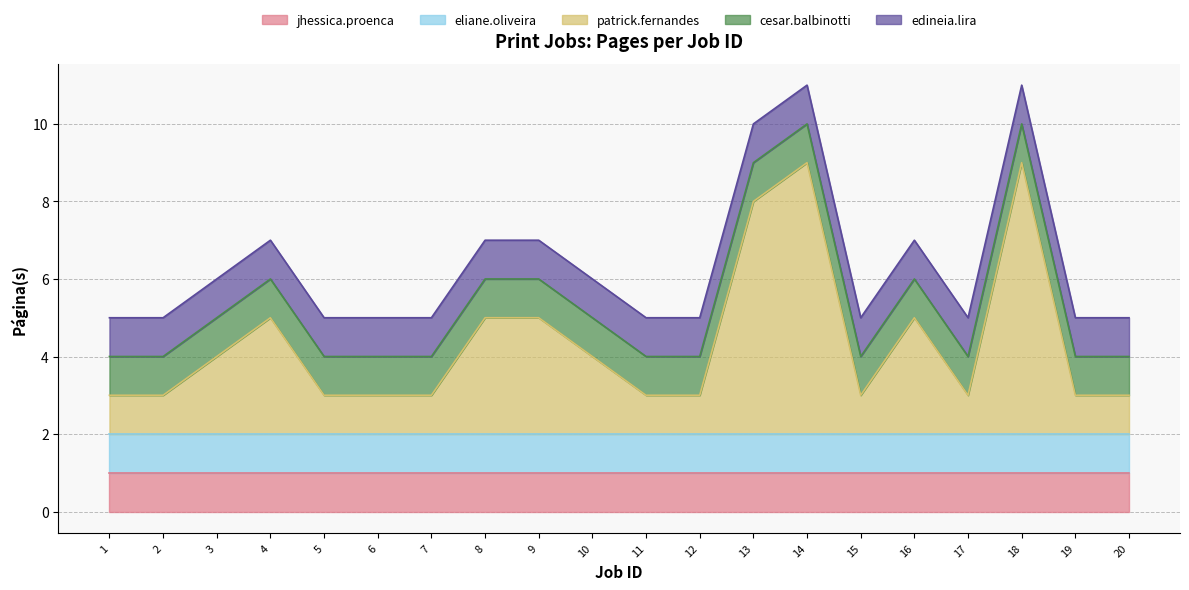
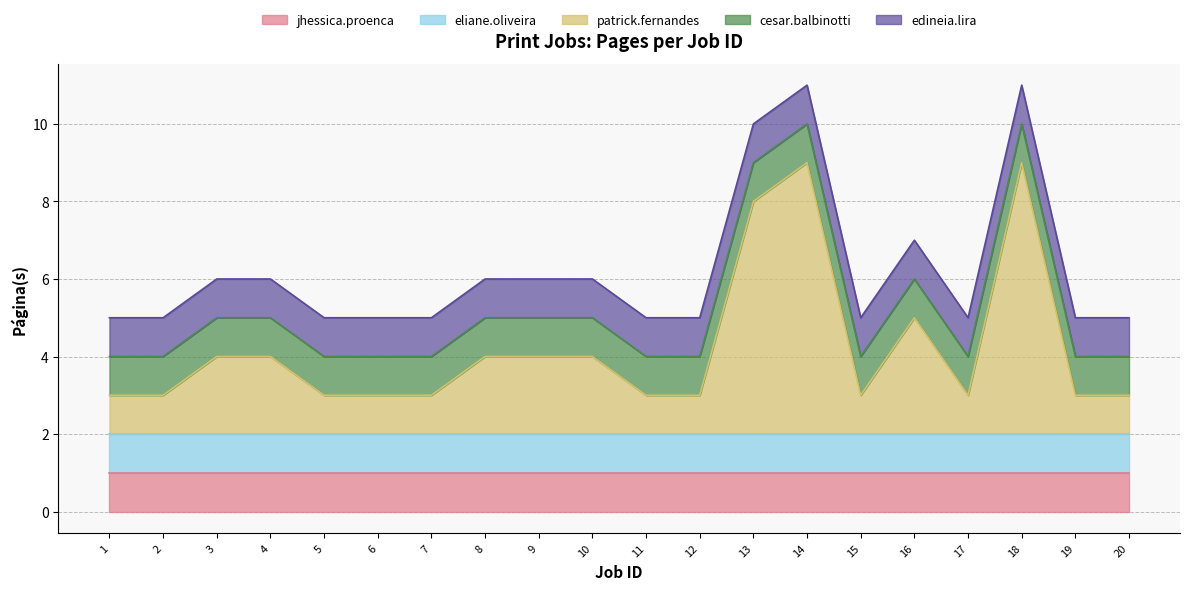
  {
    "jhessica.proenca": {
      "1": 1.0,
      "2": 1.0,
      "3": 1.0,
      "4": 1.0,
      "5": 1.0,
      "6": 1.0,
      "7": 1.0,
      "8": 1.0,
      "9": 1.0,
      "10": 1.0,
      "11": 1.0,
      "12": 1.0,
      "13": 1.0,
      "14": 1.0,
      "15": 1.0,
      "16": 1.0,
      "17": 1.0,
      "18": 1.0,
      "19": 1.0,
      "20": 1.0
    },
    "eliane.oliveira": {
      "1": 2.0,
      "2": 2.0,
      "3": 2.0,
      "4": 2.0,
      "5": 2.0,
      "6": 2.0,
      "7": 2.0,
      "8": 2.0,
      "9": 2.0,
      "10": 2.0,
      "11": 2.0,
      "12": 2.0,
      "13": 2.0,
      "14": 2.0,
      "15": 2.0,
      "16": 2.0,
      "17": 2.0,
      "18": 2.0,
      "19": 2.0,
      "20": 2.0
    },
    "patrick.fernandes": {
      "1": 3.0,
      "2": 3.0,
      "3": 4.0,
-     "4": 5.0,
+     "4": 4.0,
      "5": 3.0,
      "6": 3.0,
      "7": 3.0,
-     "8": 5.0,
-     "9": 5.0,
+     "8": 4.0,
+     "9": 4.0,
      "10": 4.0,
      "11": 3.0,
      "12": 3.0,
      "13": 8.0,
      "14": 9.0,
      "15": 3.0,
      "16": 5.0,
      "17": 3.0,
      "18": 9.0,
      "19": 3.0,
      "20": 3.0
    },
    "cesar.balbinotti": {
      "1": 4.0,
      "2": 4.0,
      "3": 5.0,
      "4": 1.0,
      "5": 4.0,
      "6": 4.0,
      "7": 4.0,
      "8": 1.0,
      "9": 1.0,
      "10": 5.0,
      "11": 4.0,
      "12": 4.0,
      "13": 9.0,
      "14": 10.0,
      "15": 4.0,
      "16": 6.0,
      "17": 4.0,
      "18": 10.0,
      "19": 4.0,
      "20": 4.0
    },
    "edineia.lira": {
      "1": 5.0,
      "2": 5.0,
      "3": 6.0,
      "4": 1.0,
      "5": 5.0,
      "6": 5.0,
      "7": 5.0,
      "8": 1.0,
      "9": 1.0,
      "10": 6.0,
      "11": 5.0,
      "12": 5.0,
      "13": 10.0,
      "14": 11.0,
      "15": 5.0,
      "16": 7.0,
      "17": 5.0,
      "18": 11.0,
      "19": 5.0,
      "20": 5.0
    }
  }
